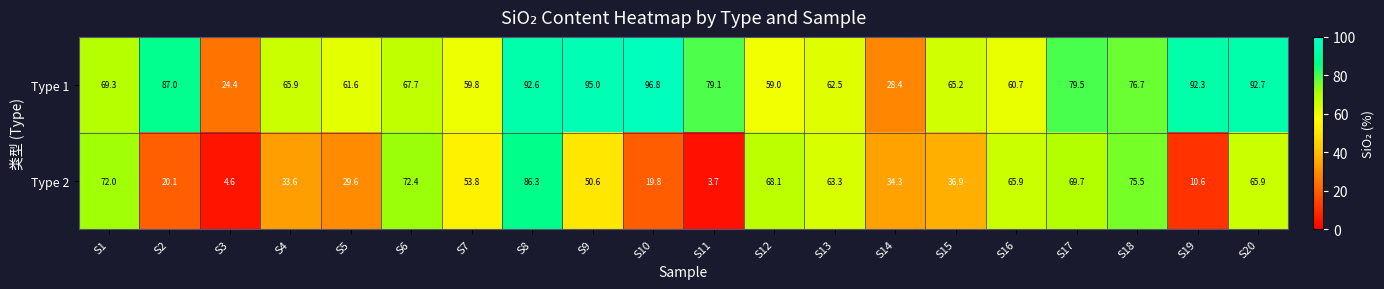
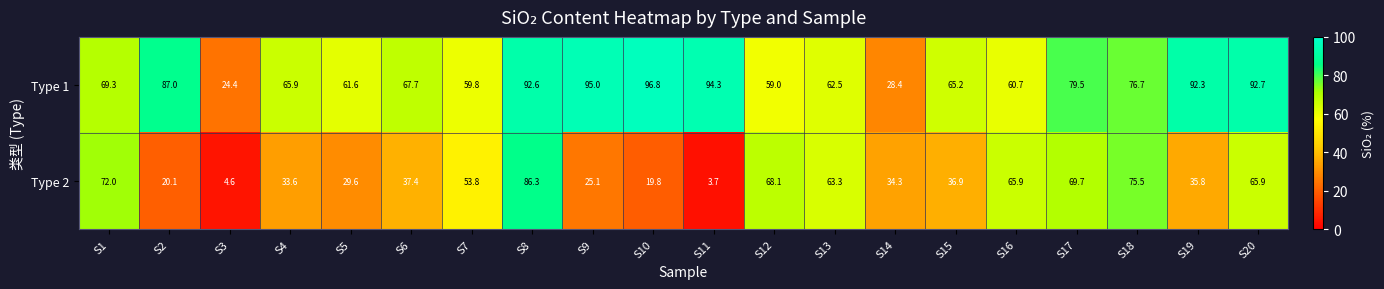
  {
    "Type 1": {
      "S1": 69.3,
      "S2": 87.0,
      "S3": 24.4,
      "S4": 65.9,
      "S5": 61.6,
      "S6": 67.7,
      "S7": 59.8,
      "S8": 92.6,
      "S9": 95.0,
      "S10": 96.8,
-     "S11": 79.1,
+     "S11": 94.3,
      "S12": 59.0,
      "S13": 62.5,
      "S14": 28.4,
      "S15": 65.2,
      "S16": 60.7,
      "S17": 79.5,
      "S18": 76.7,
      "S19": 92.3,
      "S20": 92.7
    },
    "Type 2": {
      "S1": 72.0,
      "S2": 20.1,
      "S3": 4.6,
      "S4": 33.6,
      "S5": 29.6,
-     "S6": 72.4,
+     "S6": 37.4,
      "S7": 53.8,
      "S8": 86.3,
-     "S9": 50.6,
+     "S9": 25.1,
      "S10": 19.8,
      "S11": 3.7,
      "S12": 68.1,
      "S13": 63.3,
      "S14": 34.3,
      "S15": 36.9,
      "S16": 65.9,
      "S17": 69.7,
      "S18": 75.5,
-     "S19": 10.6,
+     "S19": 35.8,
      "S20": 65.9
    }
  }
